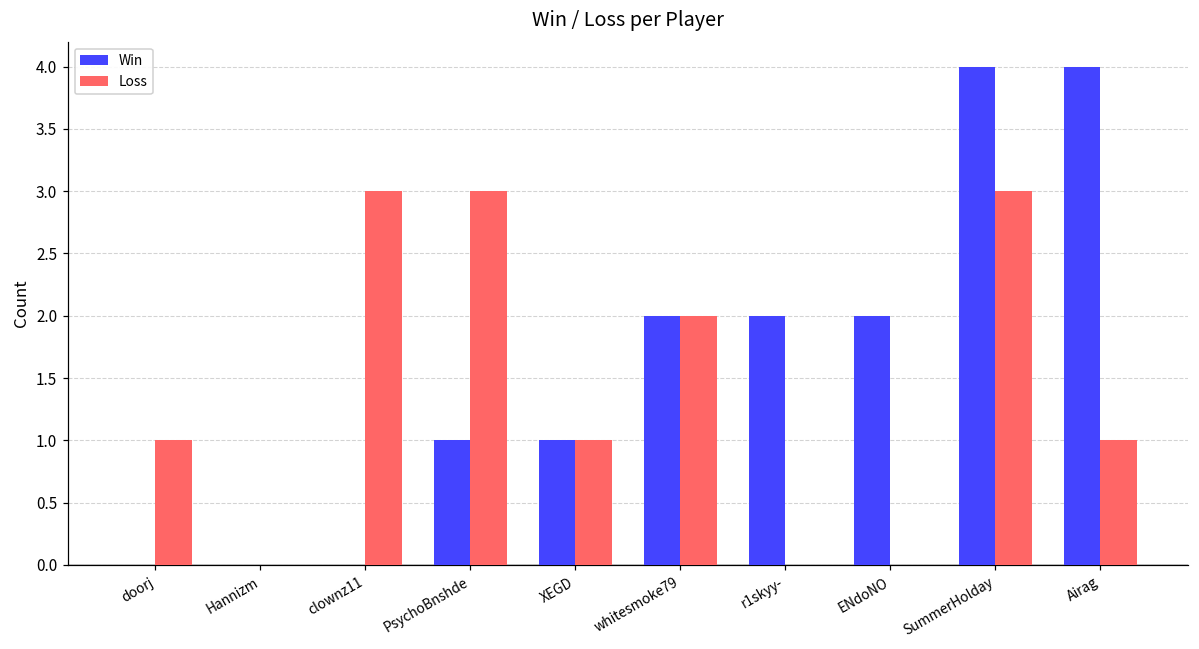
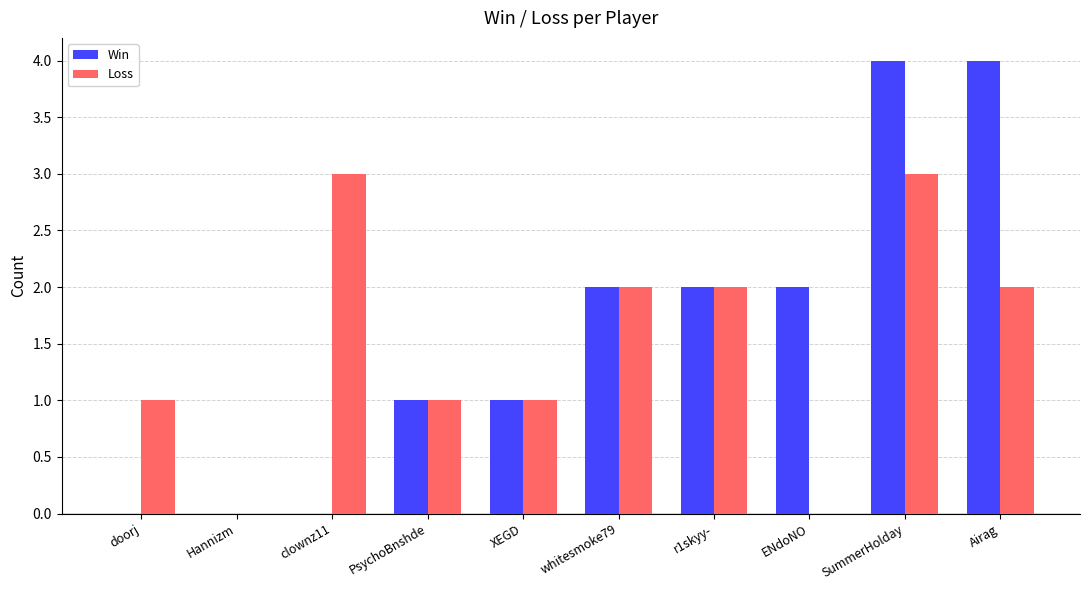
  {
    "Win": {
      "doorj": 0,
      "Hannizm": 0,
      "clownz11": 0,
      "PsychoBnshde": 1,
      "XEGD": 1,
      "whitesmoke79": 2,
      "r1skyy-": 2,
      "ENdoNO": 2,
      "SummerHolday": 4,
      "Airag": 4
    },
    "Loss": {
      "doorj": 1,
      "Hannizm": 0,
      "clownz11": 3,
-     "PsychoBnshde": 3,
+     "PsychoBnshde": 1,
      "XEGD": 1,
      "whitesmoke79": 2,
-     "r1skyy-": 0,
+     "r1skyy-": 2,
      "ENdoNO": 0,
      "SummerHolday": 3,
-     "Airag": 1
+     "Airag": 2
    }
  }
